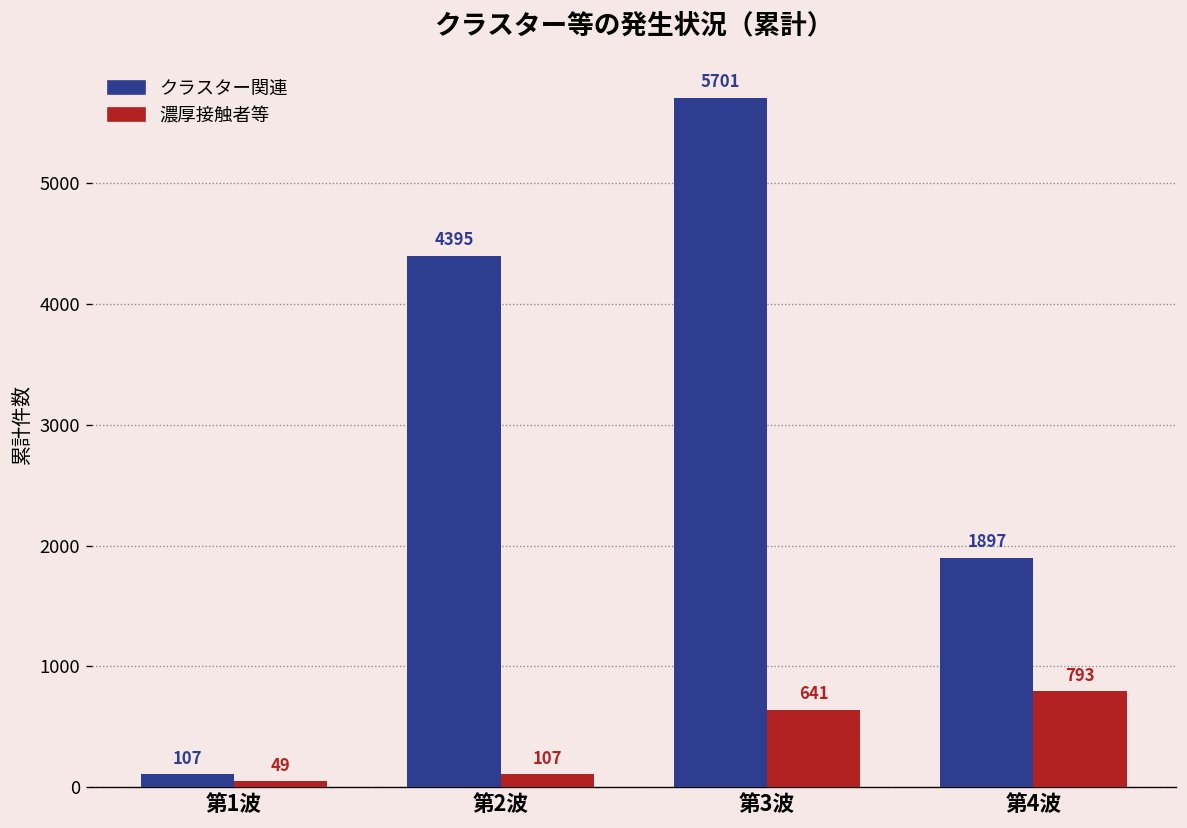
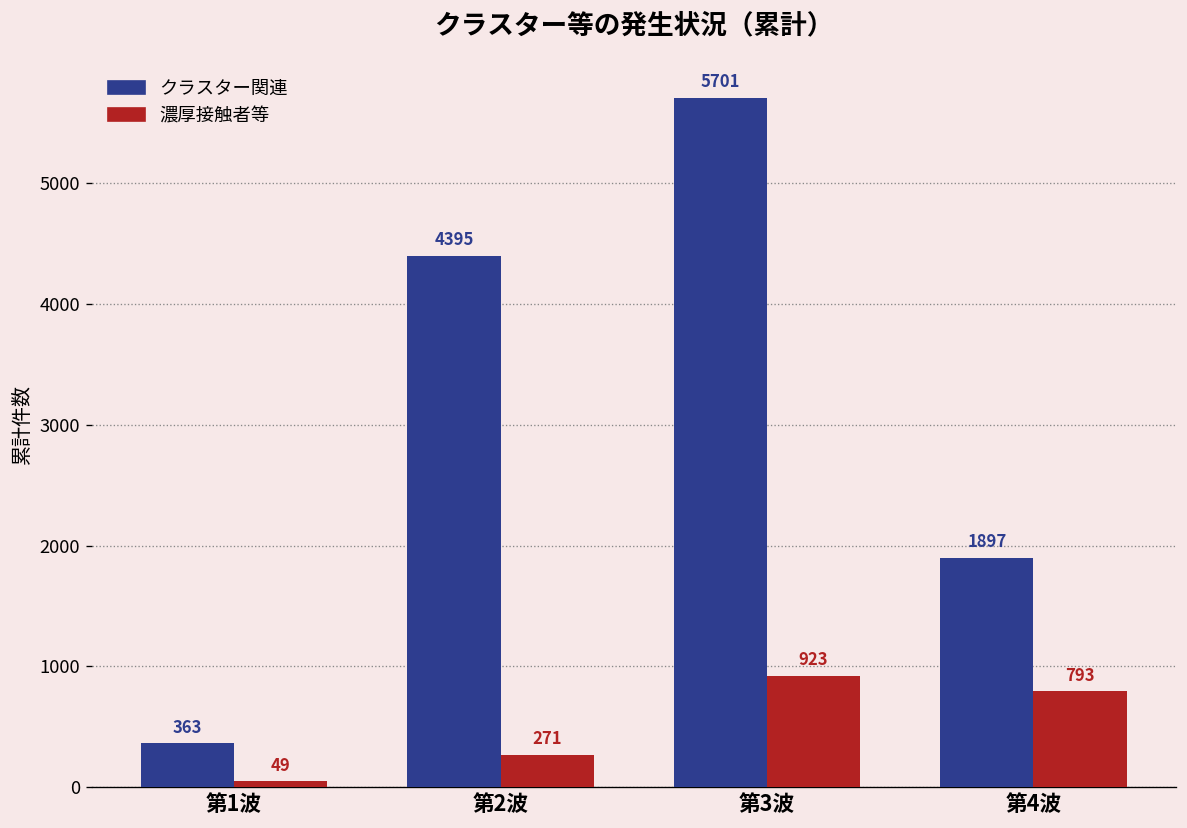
  {
    "クラスター関連": {
-     "第1波": 107,
+     "第1波": 363,
      "第2波": 4395,
      "第3波": 5701,
      "第4波": 1897
    },
    "濃厚接触者等": {
      "第1波": 49,
-     "第2波": 107,
-     "第3波": 641,
+     "第2波": 271,
+     "第3波": 923,
      "第4波": 793
    }
  }
